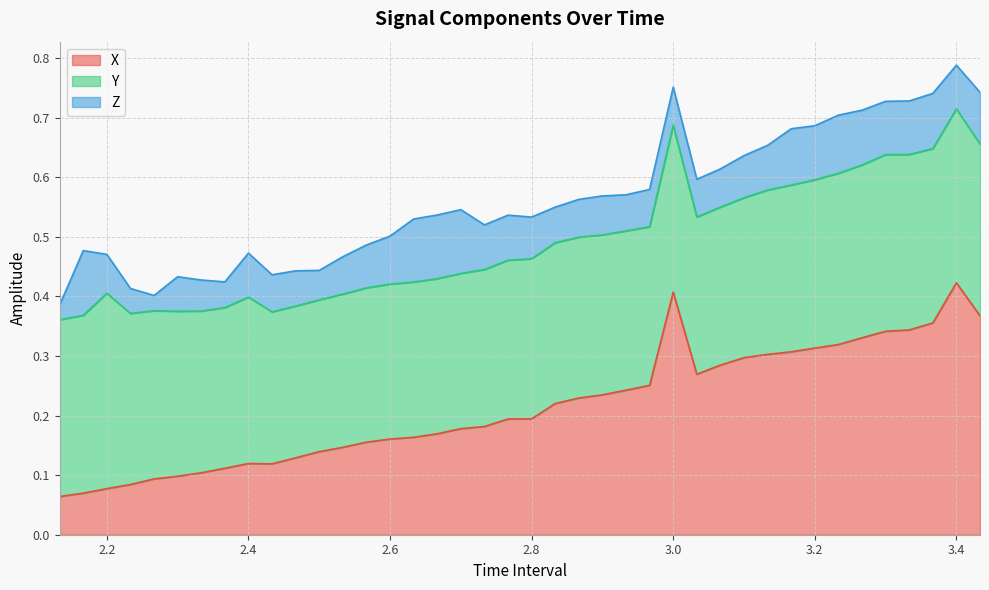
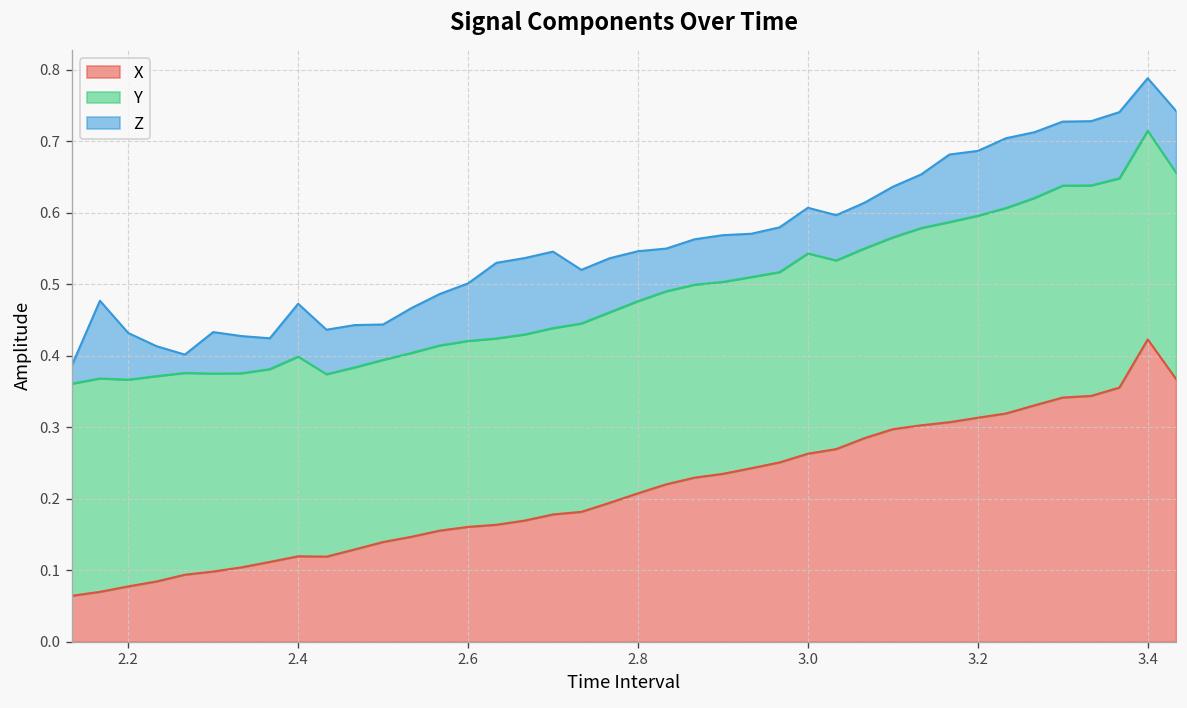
  {
    "X": {
      "2.2": 0.08,
      "2.4": 0.12,
      "2.6": 0.16,
-     "2.8": 0.19,
-     "3.0": 0.41,
+     "2.8": 0.21,
+     "3.0": 0.26,
      "3.2": 0.31,
      "3.4": 0.42
    },
    "Y": {
-     "2.2": 0.33,
+     "2.2": 0.29,
      "2.4": 0.28,
      "2.6": 0.26,
      "2.8": 0.27,
      "3.0": 0.28,
      "3.2": 0.28,
      "3.4": 0.29
    },
    "Z": {
      "2.2": 0.07,
      "2.4": 0.07,
      "2.6": 0.08,
      "2.8": 0.07,
      "3.0": 0.06,
      "3.2": 0.09,
      "3.4": 0.07
    }
  }
